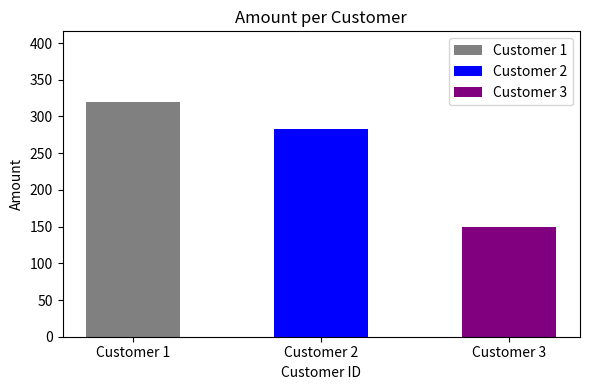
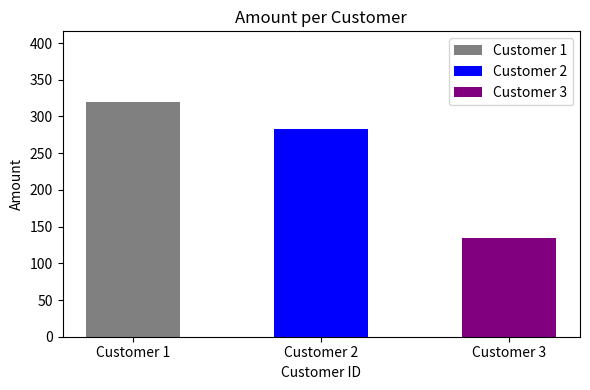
  {
    "Customer 1": 320,
    "Customer 2": 280,
-   "Customer 3": 150
+   "Customer 3": 130
  }
